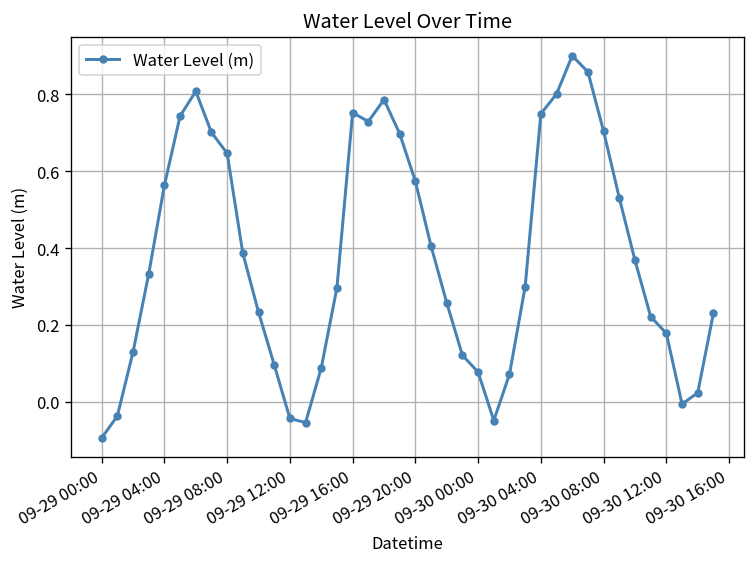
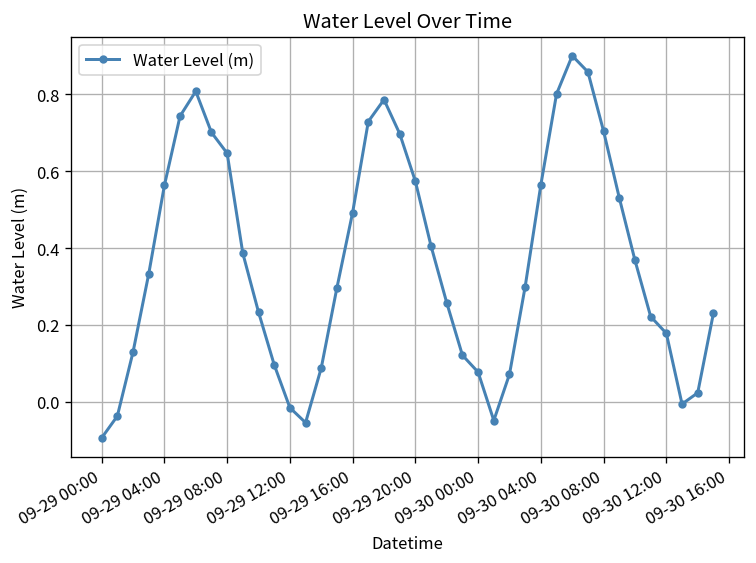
  {
    "09-29 00:00": -0.09,
    "09-29 04:00": 0.56,
    "09-29 08:00": 0.65,
-   "09-29 12:00": -0.04,
-   "09-29 16:00": 0.75,
+   "09-29 12:00": -0.02,
+   "09-29 16:00": 0.49,
    "09-29 20:00": 0.57,
    "09-30 00:00": 0.08,
-   "09-30 04:00": 0.75,
+   "09-30 04:00": 0.56,
    "09-30 08:00": 0.70,
    "09-30 12:00": 0.18
  }
